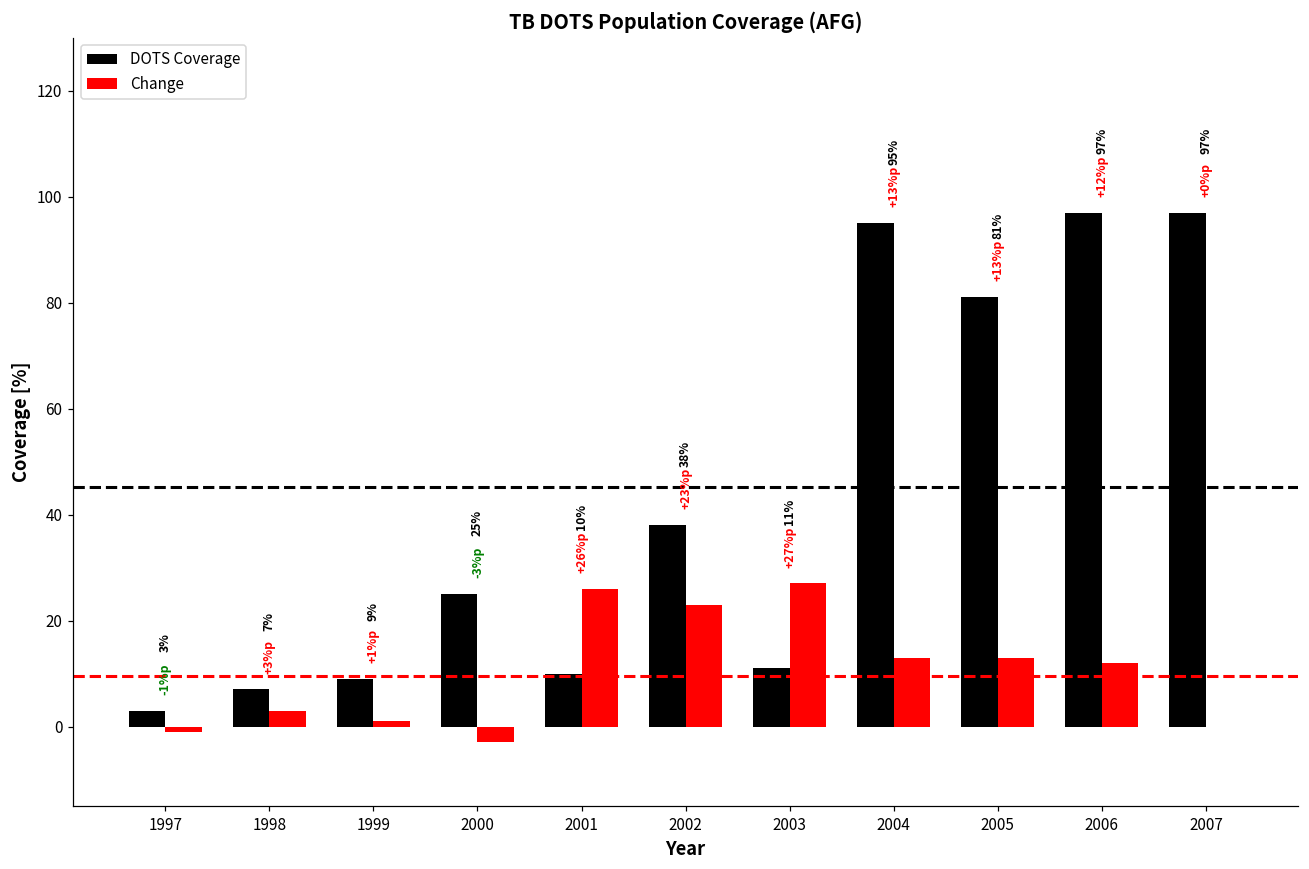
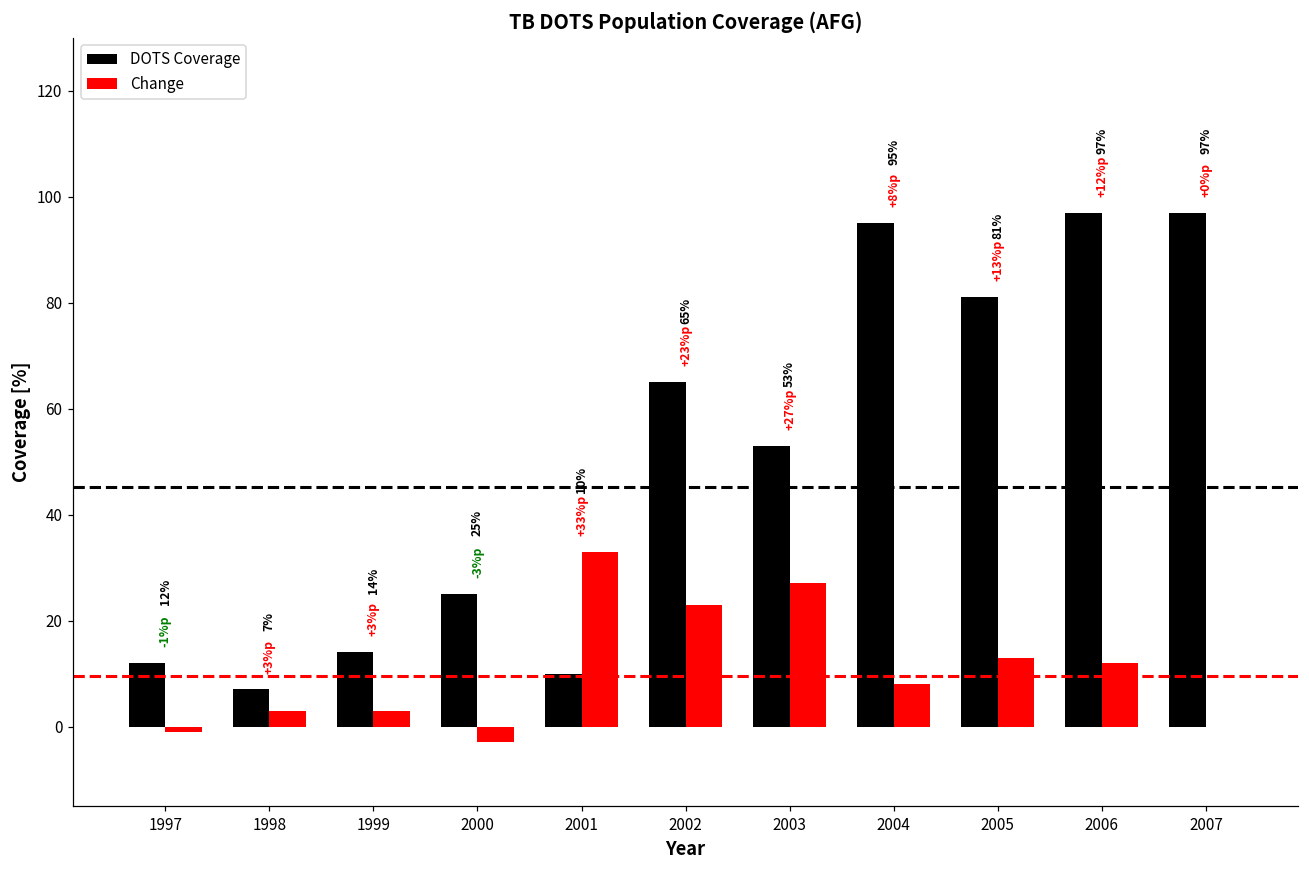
  {
    "DOTS Coverage": {
-     "1997": "3%",
-     "1999": "9%",
-     "2002": "38%",
-     "2003": "11%"
+     "1997": "12%",
+     "1999": "14%",
+     "2002": "65%",
+     "2003": "53%"
    },
    "Change": {
-     "1999": "+1%p",
-     "2001": "+26%p",
-     "2004": "+13%p"
+     "1999": "+3%p",
+     "2001": "+33%p",
+     "2004": "+8%p"
    }
  }
